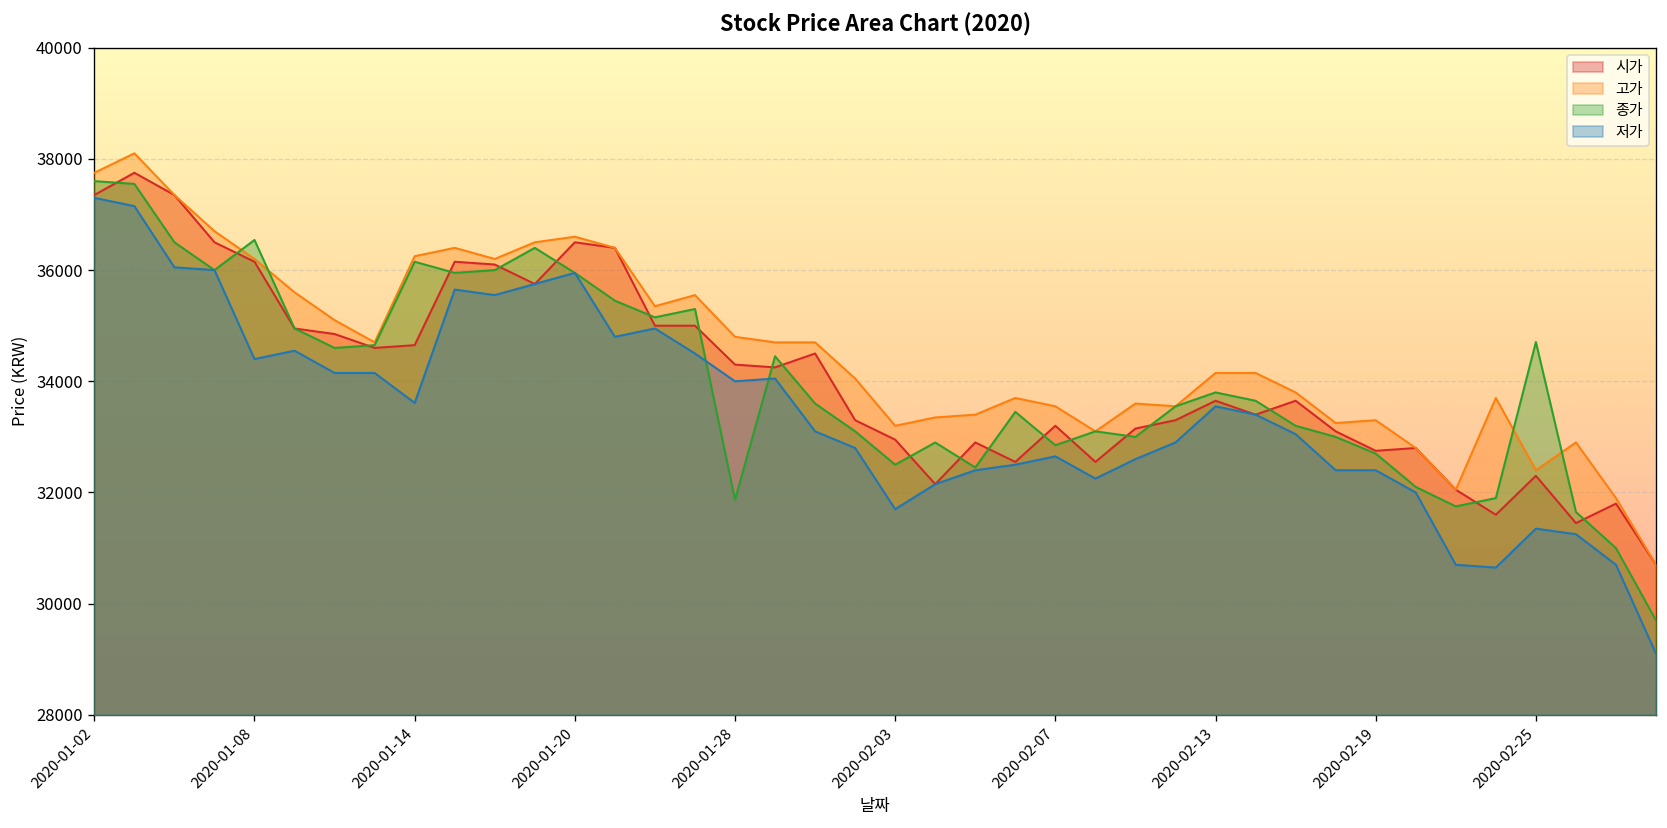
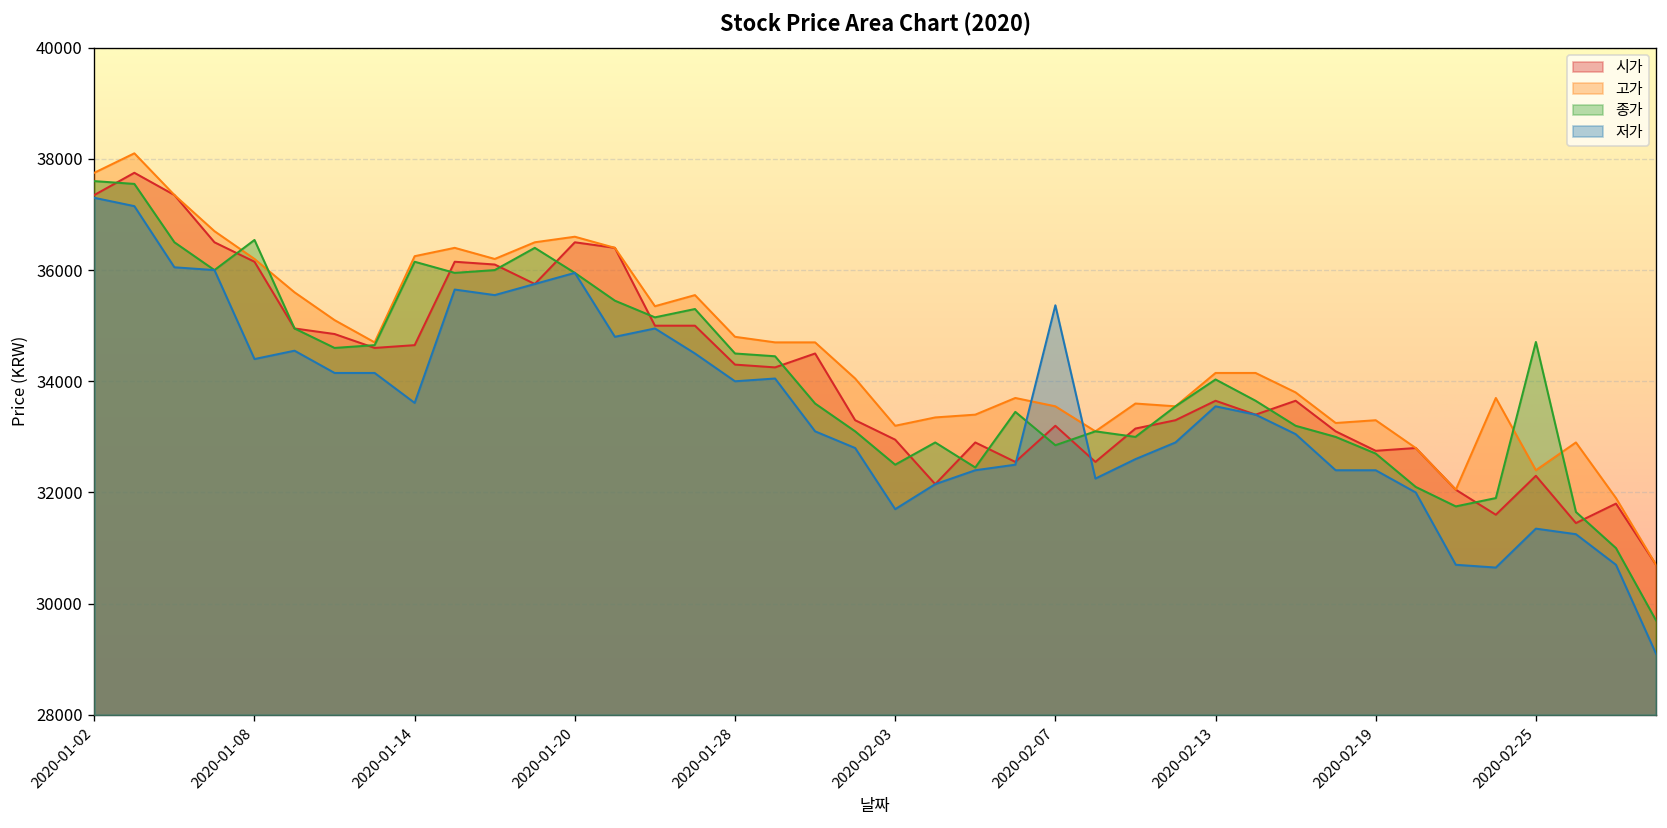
  {
    "종가": {
      "2020-01-02": 37600,
      "2020-01-08": 36500,
      "2020-01-14": 36200,
-     "2020-01-28": 31900,
+     "2020-01-28": 34500,
      "2020-02-03": 32500,
      "2020-02-07": 32900,
-     "2020-02-13": 33800,
+     "2020-02-13": 34000,
      "2020-02-25": 34700
    },
    "저가": {
      "2020-01-08": 34400,
      "2020-01-14": 33600,
      "2020-01-28": 34000,
      "2020-02-03": 31700,
-     "2020-02-07": 32700,
+     "2020-02-07": 35400,
      "2020-02-13": 33600,
      "2020-02-19": 32400,
      "2020-02-25": 31400
    }
  }
